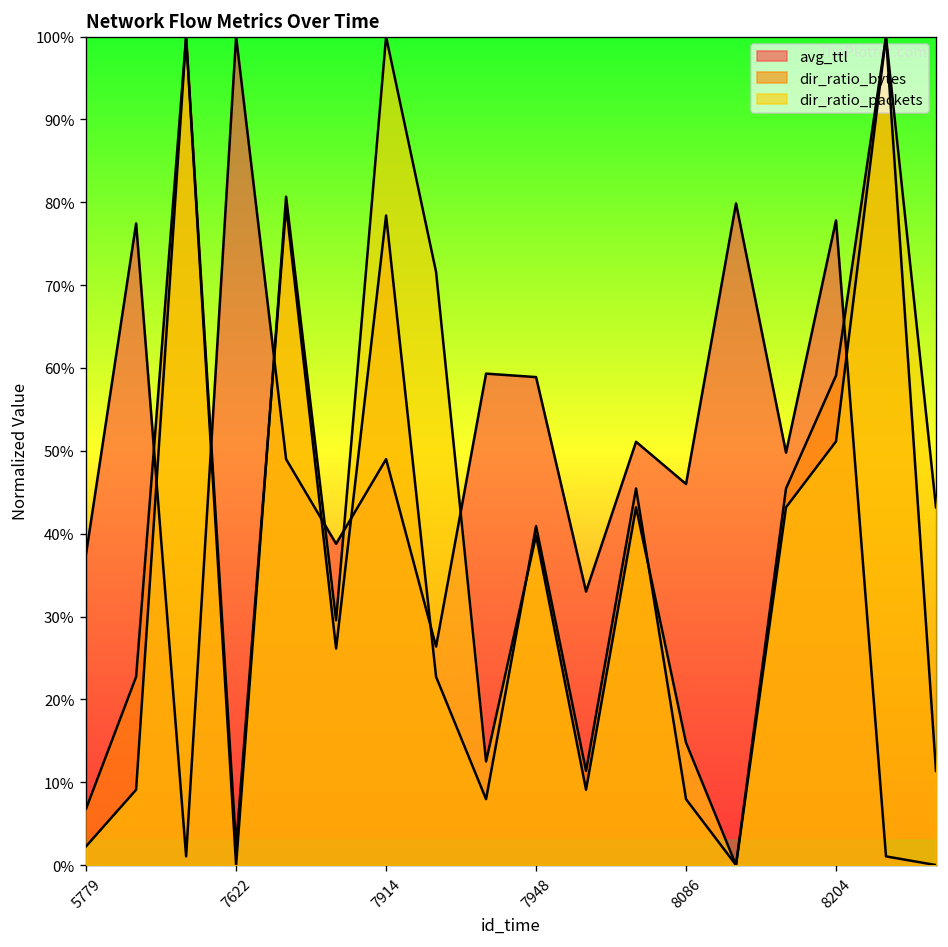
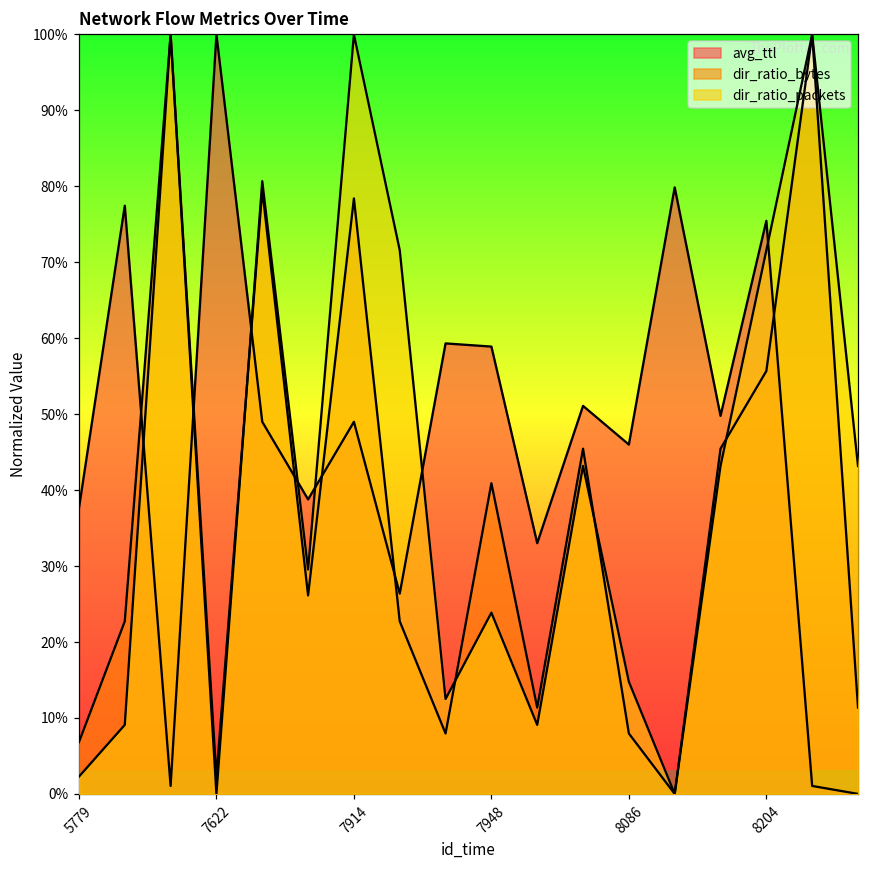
  {
    "avg_ttl": {
      "5779": "38%",
      "7622": "100%",
      "7914": "49%",
      "7948": "59%",
      "8086": "46%",
-     "8204": "78%"
+     "8204": "75%"
    },
    "dir_ratio_bytes": {
      "5779": "7%",
      "7914": "78%",
      "7948": "41%",
      "8086": "8%",
-     "8204": "59%"
+     "8204": "56%"
    },
    "dir_ratio_packets": {
      "7914": "100%",
-     "7948": "40%",
+     "7948": "24%",
      "8086": "15%",
-     "8204": "51%"
+     "8204": "72%"
    }
  }
